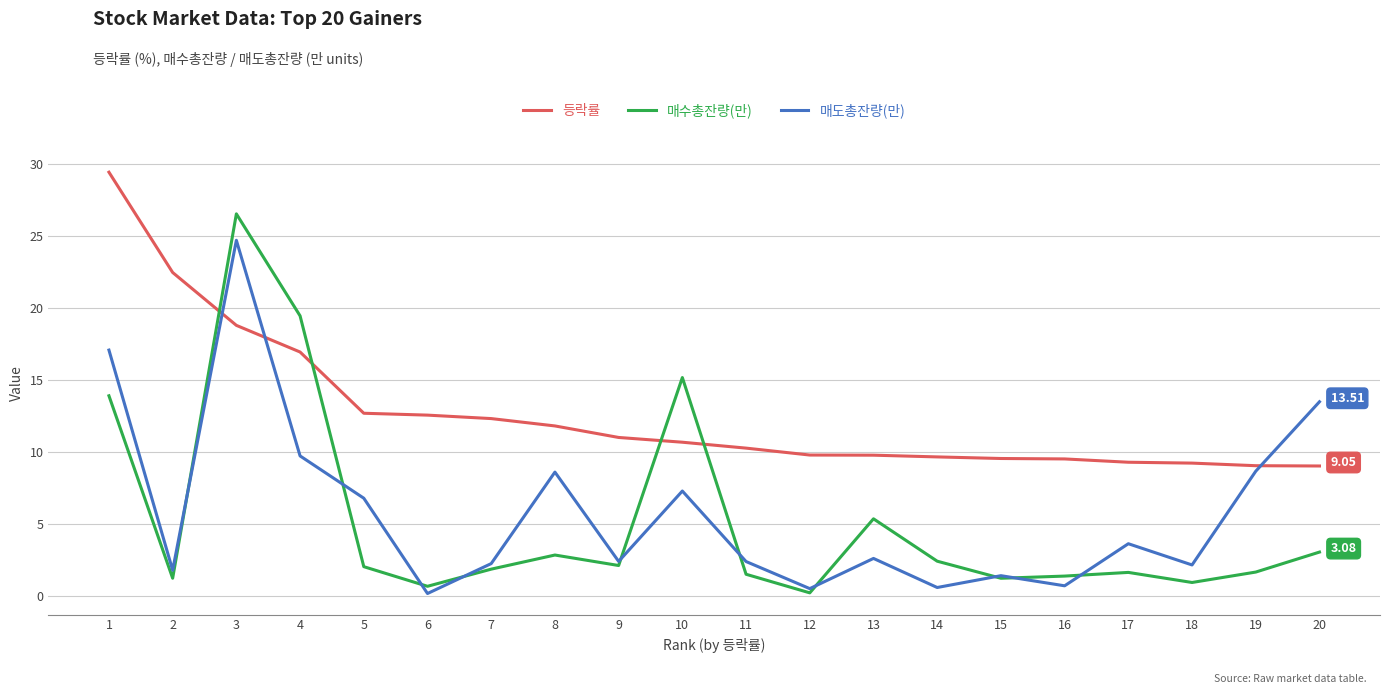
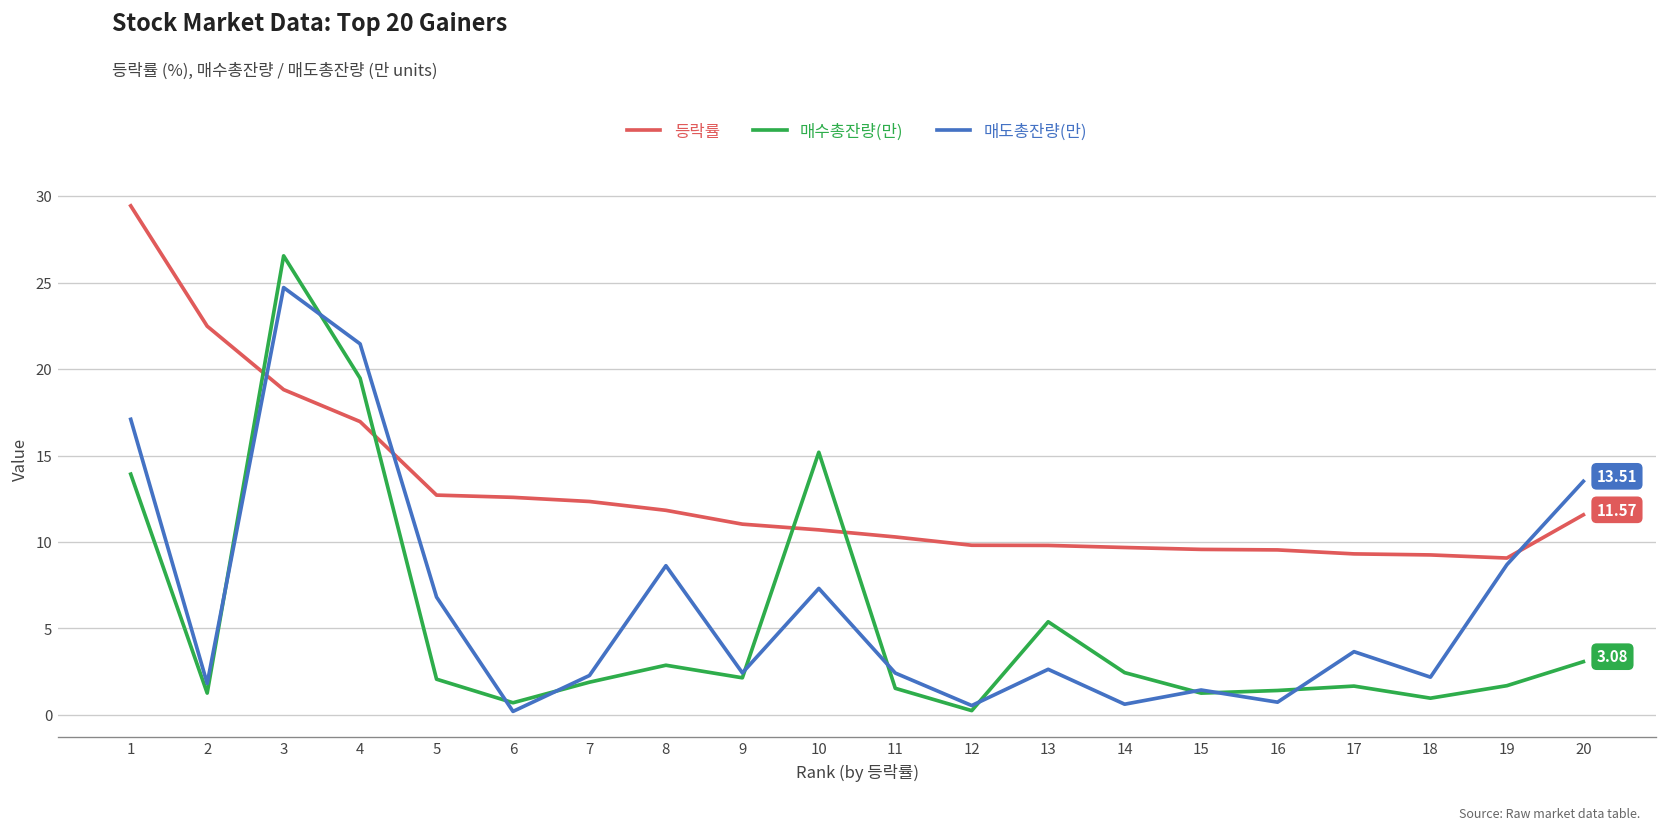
  {
    "등락률": {
-     "20": 9.05
+     "20": 11.57
    },
    "매수총잔량(만)": {
      "1": 13.9,
      "2": 1.3,
      "3": 26.5,
      "4": 19.5,
      "5": 2.1,
      "6": 0.7,
      "7": 1.9,
      "8": 2.9,
      "9": 2.1,
      "10": 15.2,
      "11": 1.5,
      "12": 0.2,
      "13": 5.4,
      "14": 2.4,
      "15": 1.3,
      "16": 1.4,
      "17": 1.7,
      "18": 1.0,
      "19": 1.7
    },
    "매도총잔량(만)": {
      "1": 17.1,
      "2": 1.8,
      "3": 24.7,
-     "4": 9.7,
+     "4": 21.5,
      "5": 6.8,
      "6": 0.2,
      "7": 2.3,
      "8": 8.6,
      "9": 2.4,
      "10": 7.3,
      "11": 2.4,
      "12": 0.5,
      "13": 2.6,
      "14": 0.6,
      "15": 1.4,
      "16": 0.7,
      "17": 3.7,
      "18": 2.2,
      "19": 8.7
    }
  }
